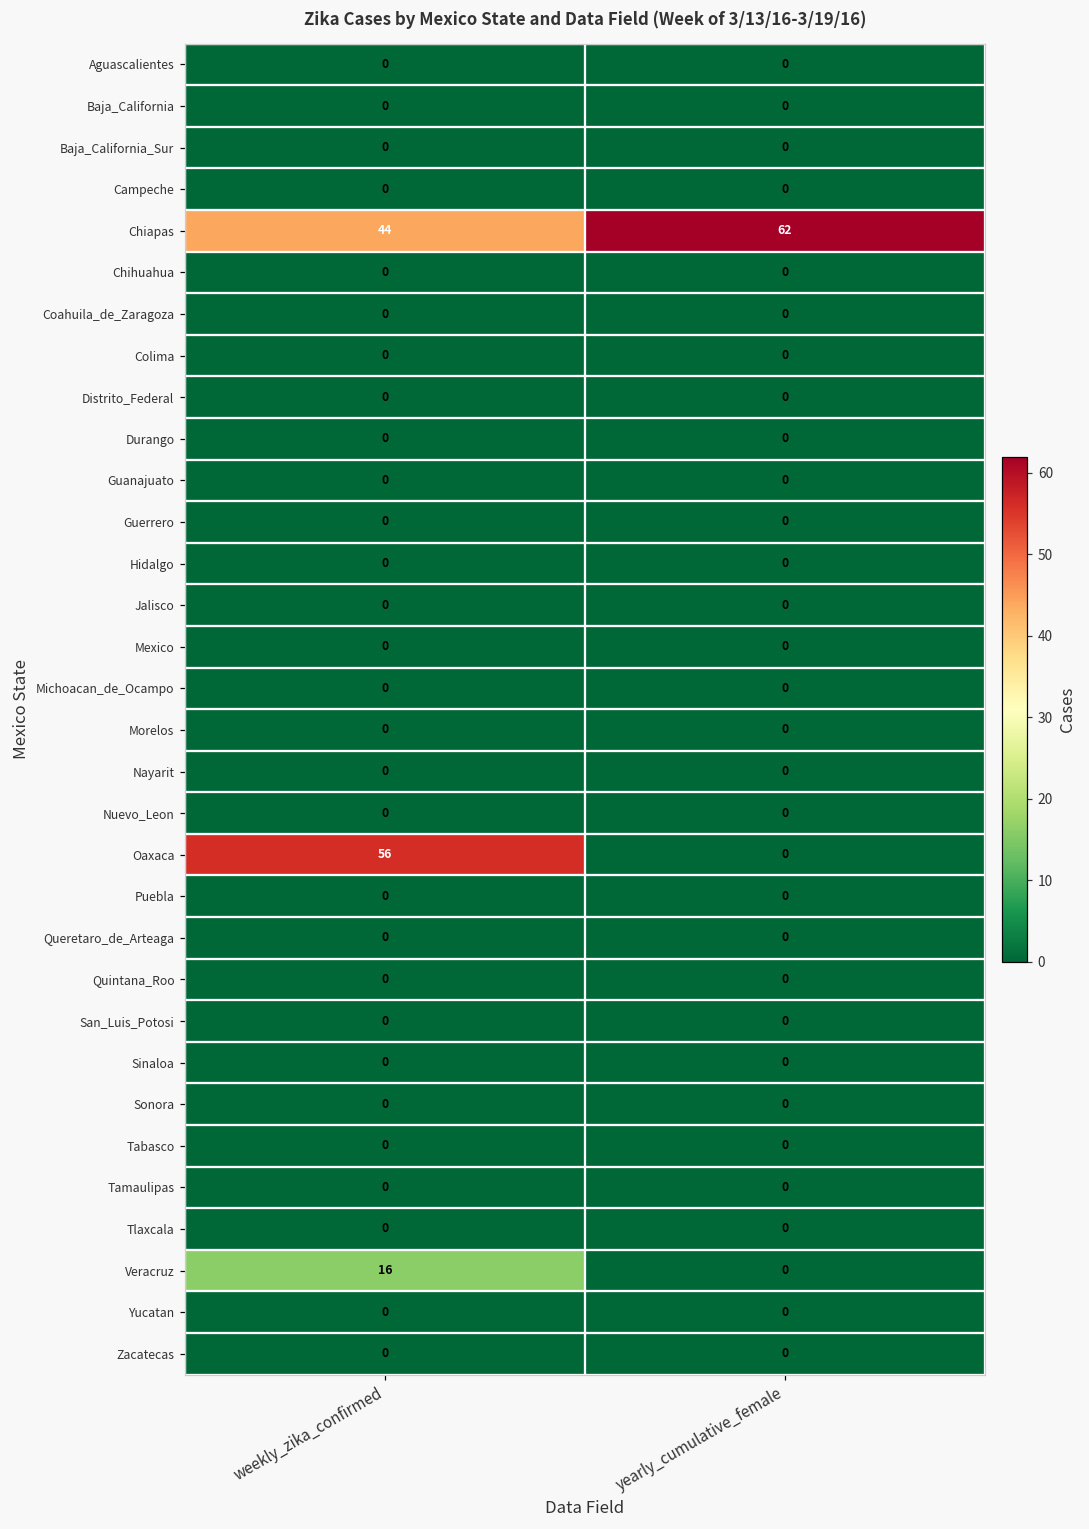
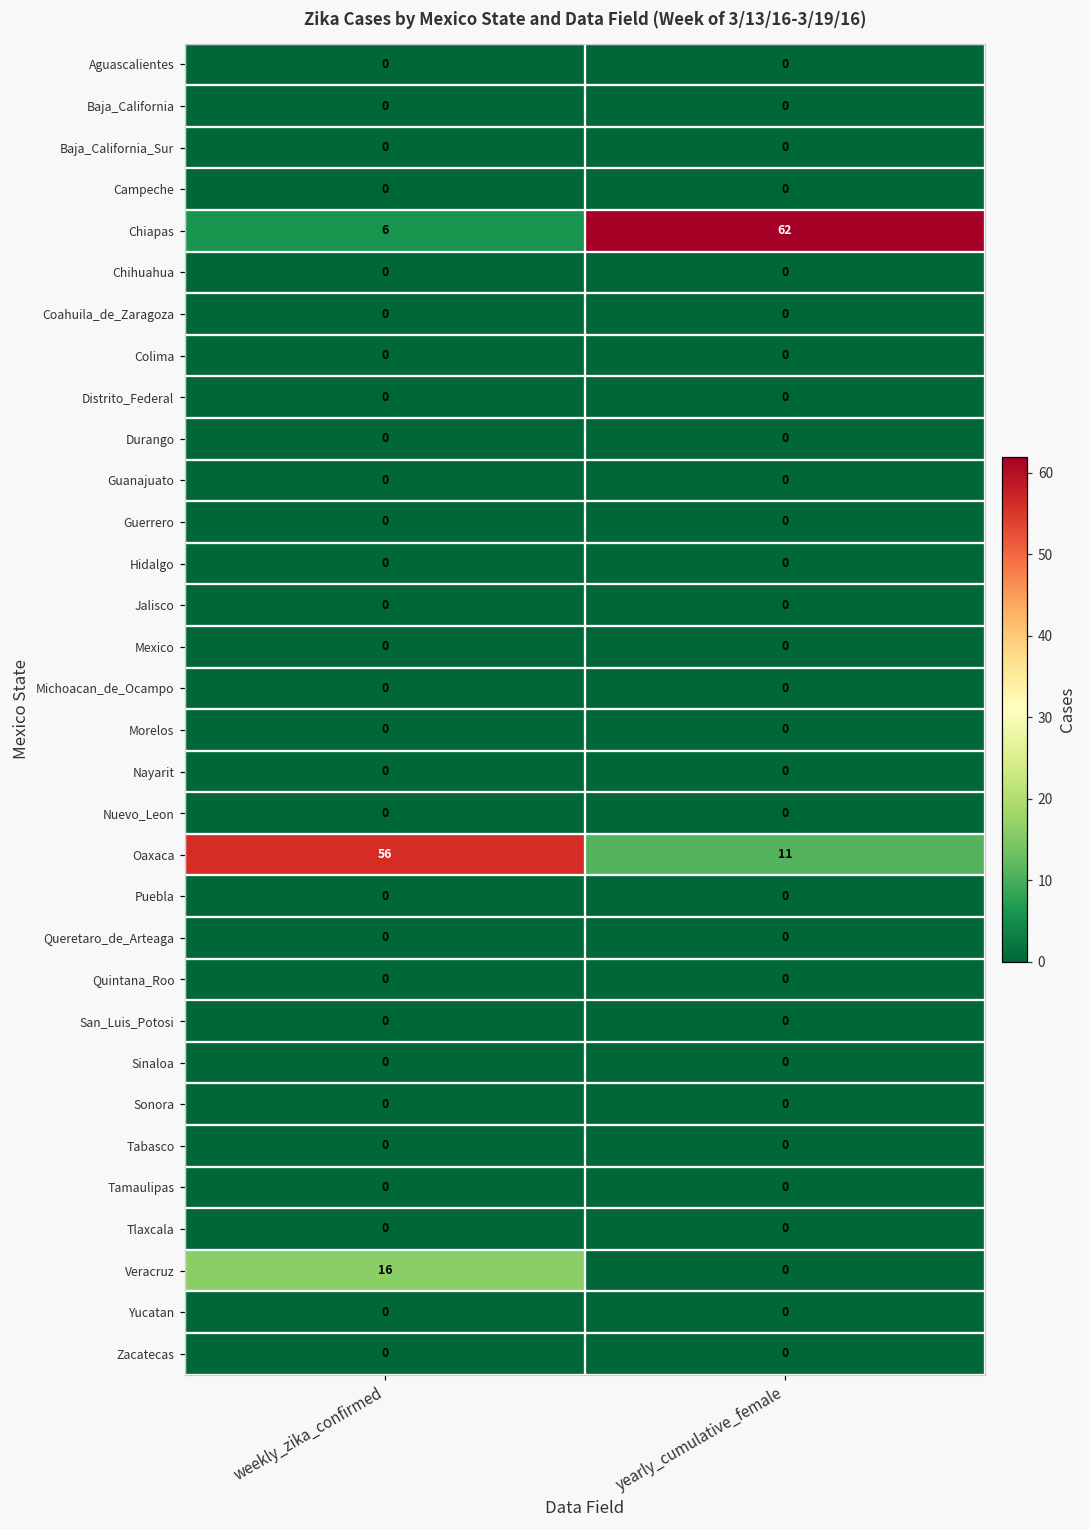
  {
    "Aguascalientes": {
      "weekly_zika_confirmed": 0,
      "yearly_cumulative_female": 0
    },
    "Baja_California": {
      "weekly_zika_confirmed": 0,
      "yearly_cumulative_female": 0
    },
    "Baja_California_Sur": {
      "weekly_zika_confirmed": 0,
      "yearly_cumulative_female": 0
    },
    "Campeche": {
      "weekly_zika_confirmed": 0,
      "yearly_cumulative_female": 0
    },
    "Chiapas": {
-     "weekly_zika_confirmed": 44,
+     "weekly_zika_confirmed": 6,
      "yearly_cumulative_female": 62
    },
    "Chihuahua": {
      "weekly_zika_confirmed": 0,
      "yearly_cumulative_female": 0
    },
    "Coahuila_de_Zaragoza": {
      "weekly_zika_confirmed": 0,
      "yearly_cumulative_female": 0
    },
    "Colima": {
      "weekly_zika_confirmed": 0,
      "yearly_cumulative_female": 0
    },
    "Distrito_Federal": {
      "weekly_zika_confirmed": 0,
      "yearly_cumulative_female": 0
    },
    "Durango": {
      "weekly_zika_confirmed": 0,
      "yearly_cumulative_female": 0
    },
    "Guanajuato": {
      "weekly_zika_confirmed": 0,
      "yearly_cumulative_female": 0
    },
    "Guerrero": {
      "weekly_zika_confirmed": 0,
      "yearly_cumulative_female": 0
    },
    "Hidalgo": {
      "weekly_zika_confirmed": 0,
      "yearly_cumulative_female": 0
    },
    "Jalisco": {
      "weekly_zika_confirmed": 0,
      "yearly_cumulative_female": 0
    },
    "Mexico": {
      "weekly_zika_confirmed": 0,
      "yearly_cumulative_female": 0
    },
    "Michoacan_de_Ocampo": {
      "weekly_zika_confirmed": 0,
      "yearly_cumulative_female": 0
    },
    "Morelos": {
      "weekly_zika_confirmed": 0,
      "yearly_cumulative_female": 0
    },
    "Nayarit": {
      "weekly_zika_confirmed": 0,
      "yearly_cumulative_female": 0
    },
    "Nuevo_Leon": {
      "weekly_zika_confirmed": 0,
      "yearly_cumulative_female": 0
    },
    "Oaxaca": {
      "weekly_zika_confirmed": 56,
-     "yearly_cumulative_female": 0
+     "yearly_cumulative_female": 11
    },
    "Puebla": {
      "weekly_zika_confirmed": 0,
      "yearly_cumulative_female": 0
    },
    "Queretaro_de_Arteaga": {
      "weekly_zika_confirmed": 0,
      "yearly_cumulative_female": 0
    },
    "Quintana_Roo": {
      "weekly_zika_confirmed": 0,
      "yearly_cumulative_female": 0
    },
    "San_Luis_Potosi": {
      "weekly_zika_confirmed": 0,
      "yearly_cumulative_female": 0
    },
    "Sinaloa": {
      "weekly_zika_confirmed": 0,
      "yearly_cumulative_female": 0
    },
    "Sonora": {
      "weekly_zika_confirmed": 0,
      "yearly_cumulative_female": 0
    },
    "Tabasco": {
      "weekly_zika_confirmed": 0,
      "yearly_cumulative_female": 0
    },
    "Tamaulipas": {
      "weekly_zika_confirmed": 0,
      "yearly_cumulative_female": 0
    },
    "Tlaxcala": {
      "weekly_zika_confirmed": 0,
      "yearly_cumulative_female": 0
    },
    "Veracruz": {
      "weekly_zika_confirmed": 16,
      "yearly_cumulative_female": 0
    },
    "Yucatan": {
      "weekly_zika_confirmed": 0,
      "yearly_cumulative_female": 0
    },
    "Zacatecas": {
      "weekly_zika_confirmed": 0,
      "yearly_cumulative_female": 0
    }
  }
